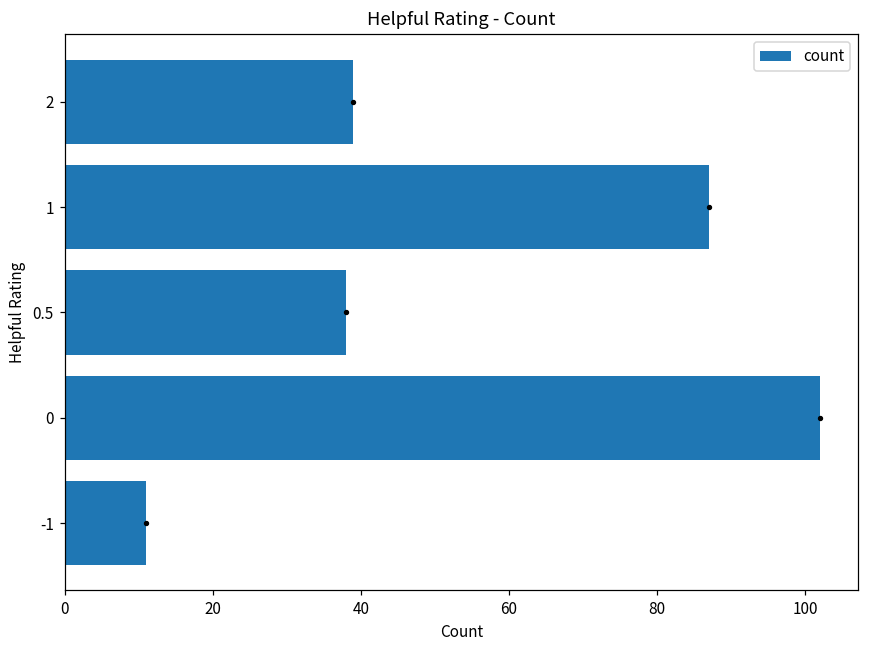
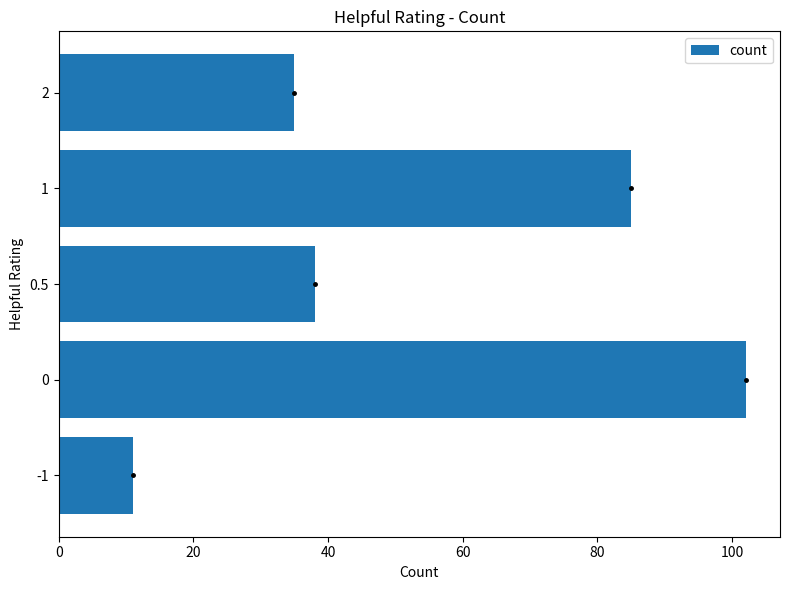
  {
    "count": {
-     "2": 39,
-     "1": 87,
+     "2": 35,
+     "1": 85,
      "0.5": 38,
      "0": 102,
      "-1": 11
    }
  }
